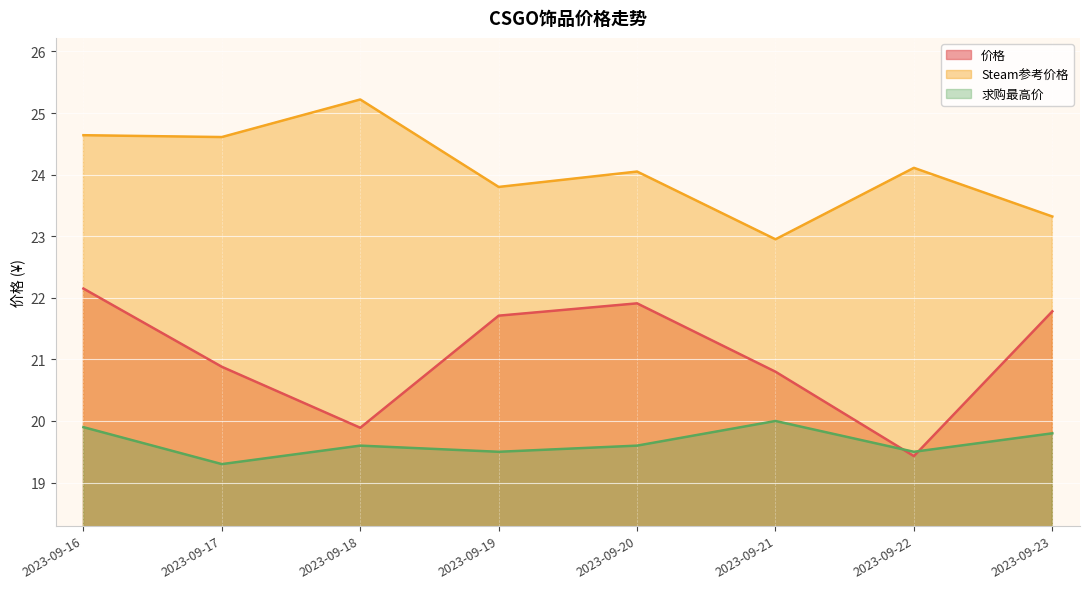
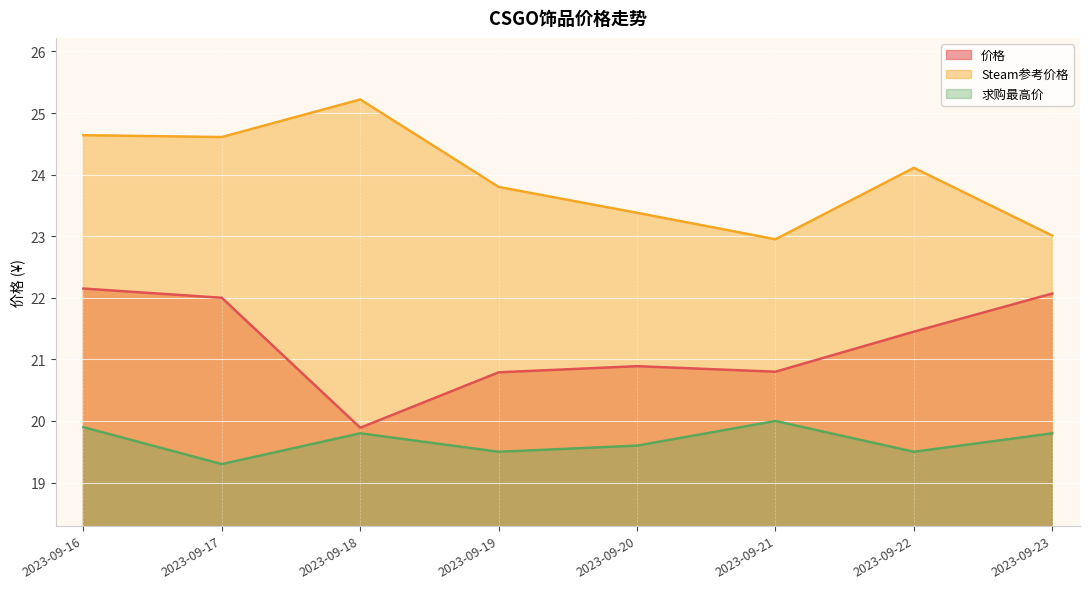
  {
    "价格": {
      "2023-09-16": 22.2,
-     "2023-09-17": 20.9,
+     "2023-09-17": 22.0,
      "2023-09-18": 19.9,
-     "2023-09-19": 21.7,
-     "2023-09-20": 21.9,
+     "2023-09-19": 20.8,
+     "2023-09-20": 20.9,
      "2023-09-21": 20.8,
-     "2023-09-22": 19.4,
-     "2023-09-23": 21.8
+     "2023-09-22": 21.5,
+     "2023-09-23": 22.1
    },
    "Steam参考价格": {
      "2023-09-16": 24.6,
      "2023-09-17": 24.6,
      "2023-09-18": 25.2,
      "2023-09-19": 23.8,
-     "2023-09-20": 24.1,
+     "2023-09-20": 23.4,
      "2023-09-21": 23.0,
      "2023-09-22": 24.1,
-     "2023-09-23": 23.3
+     "2023-09-23": 23.0
    },
    "求购最高价": {
      "2023-09-16": 19.9,
      "2023-09-17": 19.3,
-     "2023-09-18": 19.6,
+     "2023-09-18": 19.8,
      "2023-09-19": 19.5,
      "2023-09-20": 19.6,
      "2023-09-21": 20.0,
      "2023-09-22": 19.5,
      "2023-09-23": 19.8
    }
  }
